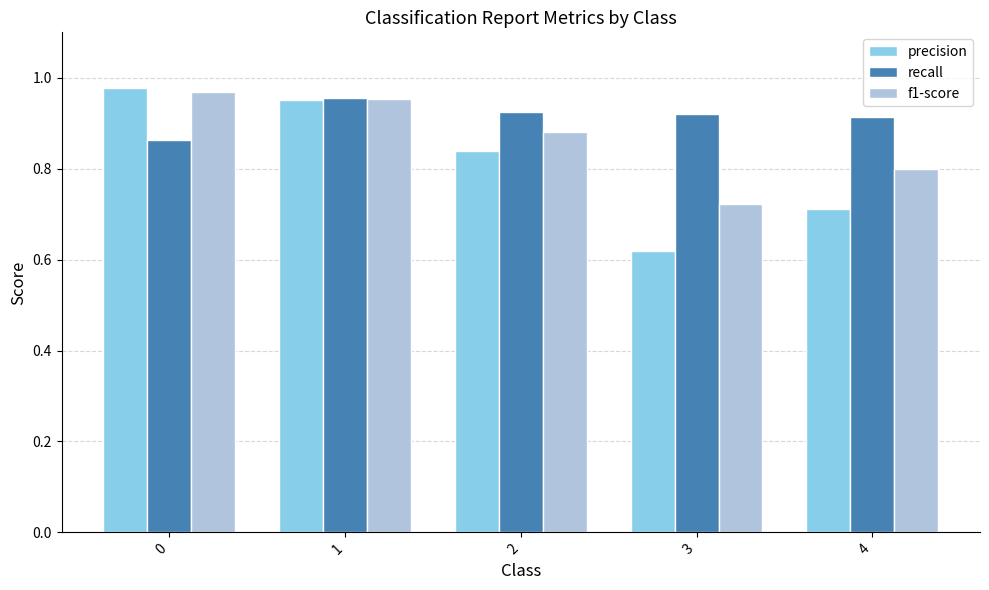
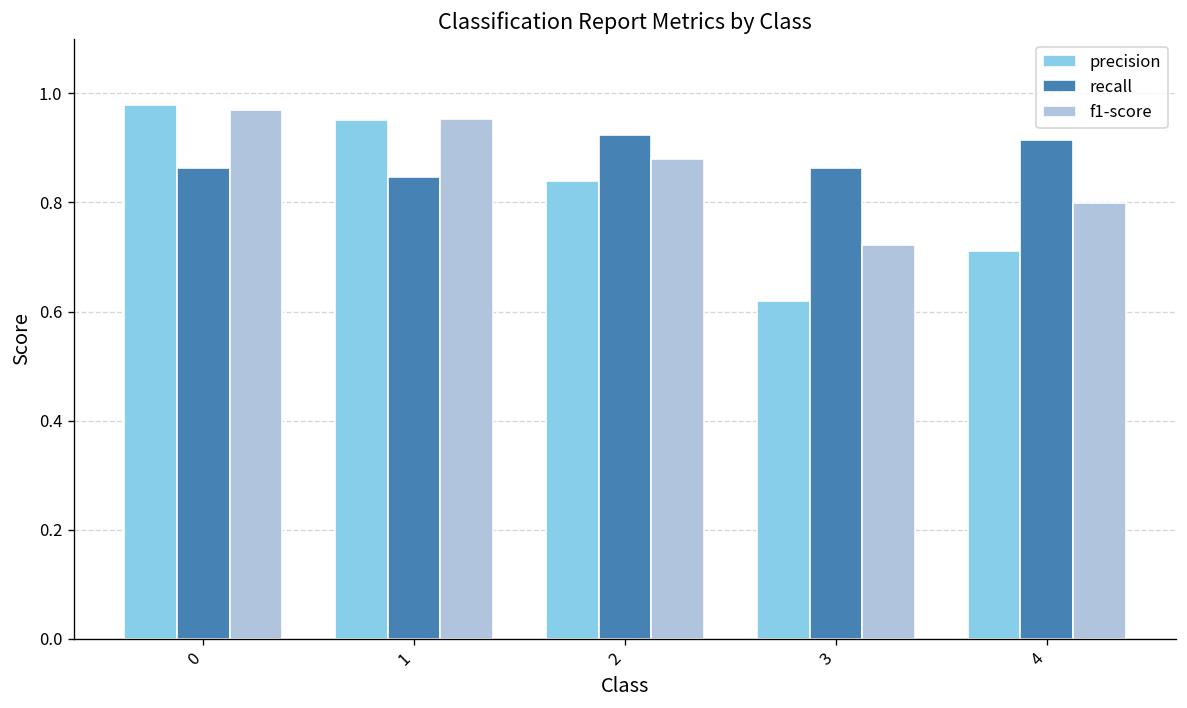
  {
    "recall": {
      "0": 0.86,
-     "1": 0.96,
+     "1": 0.85,
      "2": 0.92,
-     "3": 0.92,
+     "3": 0.86,
      "4": 0.91
    }
  }
